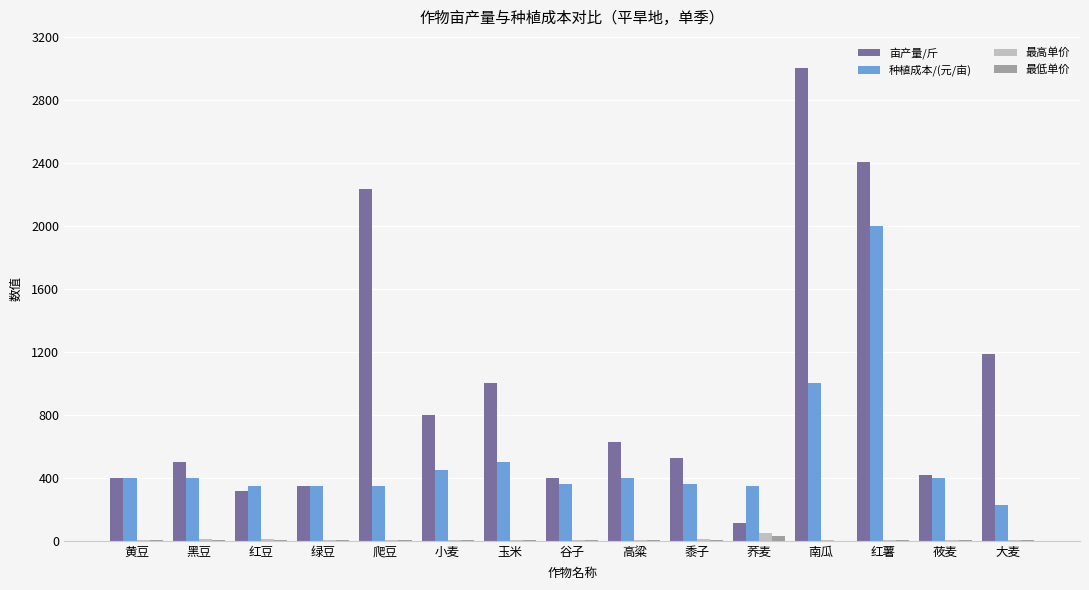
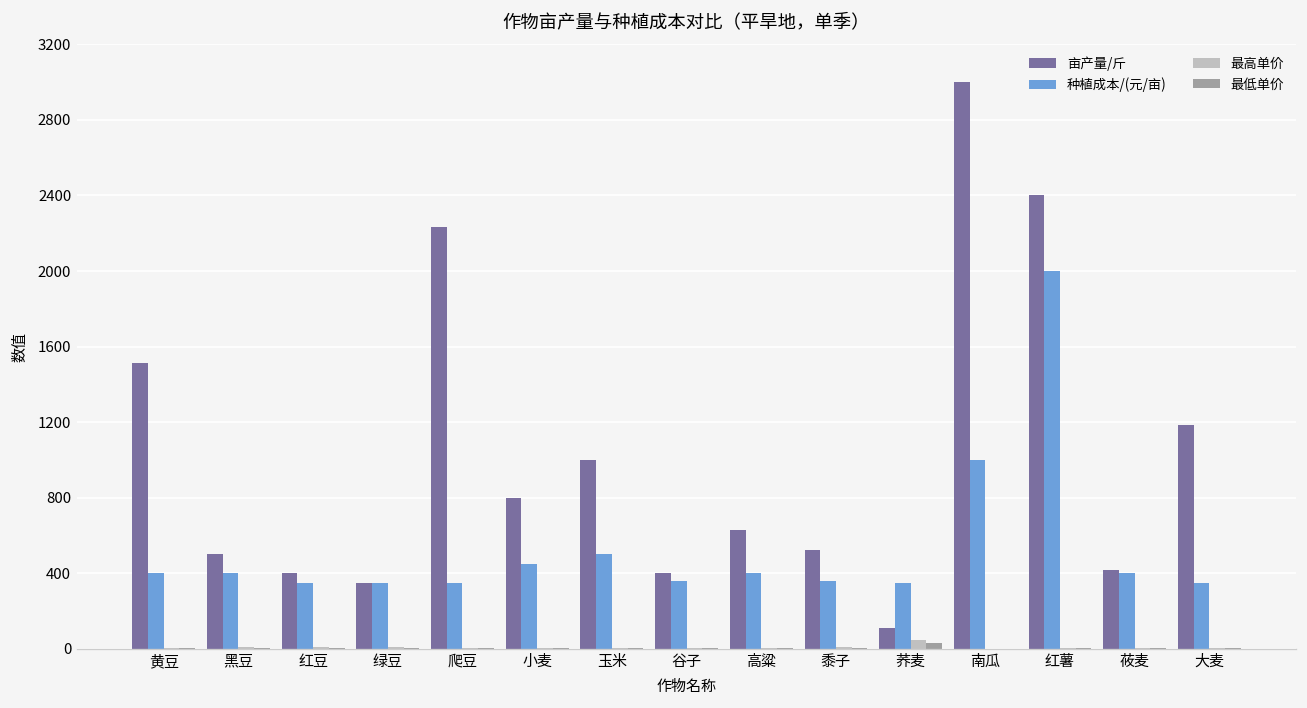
  {
    "亩产量/斤": {
-     "黄豆": 400,
+     "黄豆": 1510,
      "黑豆": 500,
-     "红豆": 320,
+     "红豆": 400,
      "绿豆": 350,
      "爬豆": 2230,
      "小麦": 800,
      "玉米": 1000,
      "谷子": 400,
      "高粱": 630,
      "黍子": 530,
      "荞麦": 110,
      "南瓜": 3000,
      "红薯": 2400,
      "莜麦": 420,
      "大麦": 1190
    },
    "种植成本/(元/亩)": {
      "黄豆": 400,
      "黑豆": 400,
      "红豆": 350,
      "绿豆": 350,
      "爬豆": 350,
      "小麦": 450,
      "玉米": 500,
      "谷子": 360,
      "高粱": 400,
      "黍子": 360,
      "荞麦": 350,
      "南瓜": 1000,
      "红薯": 2000,
      "莜麦": 400,
-     "大麦": 230
+     "大麦": 350
    }
  }
